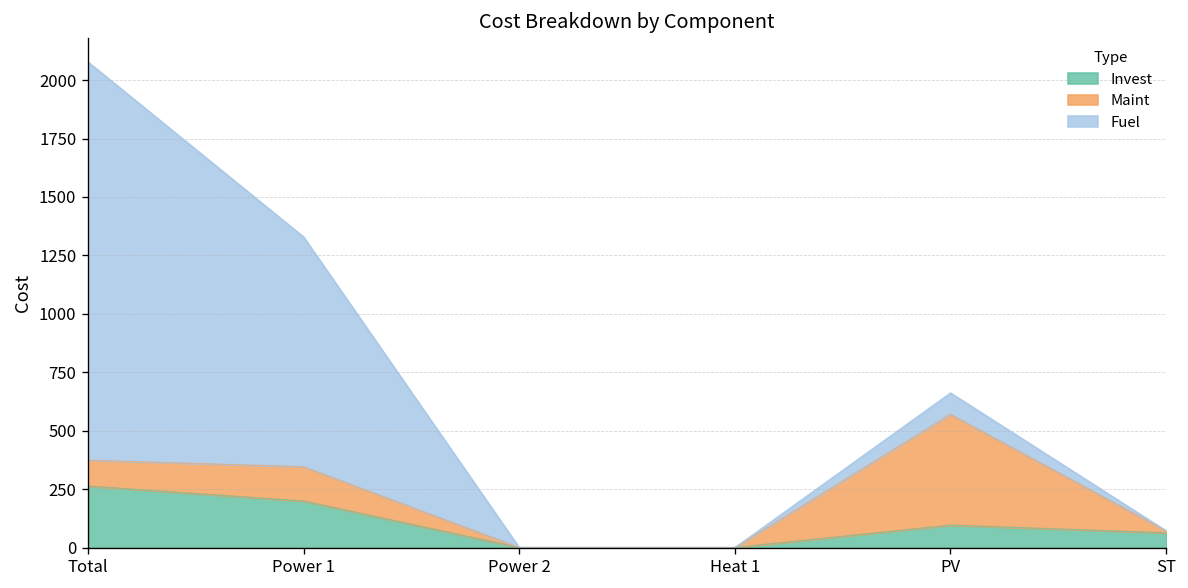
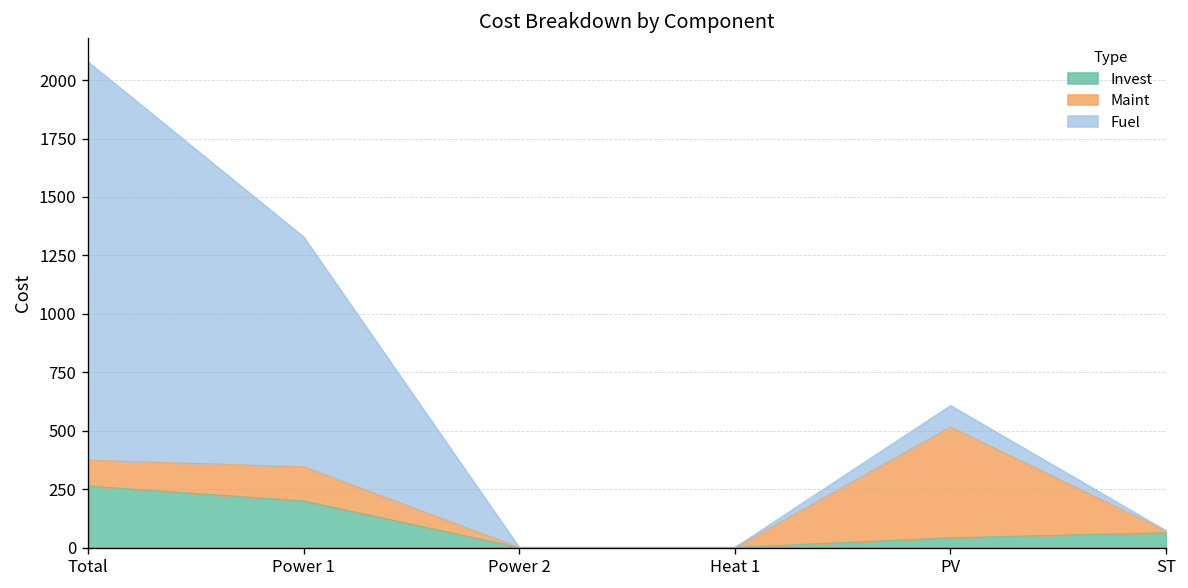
  {
    "Invest": {
      "Total": 260,
      "Power 1": 200,
-     "PV": 100
+     "PV": 40
    },
    "Maint": {
      "Total": 110,
      "Power 1": 150,
      "PV": 470
    },
    "Fuel": {
      "Total": 1700,
      "Power 1": 980,
      "PV": 90
    }
  }
